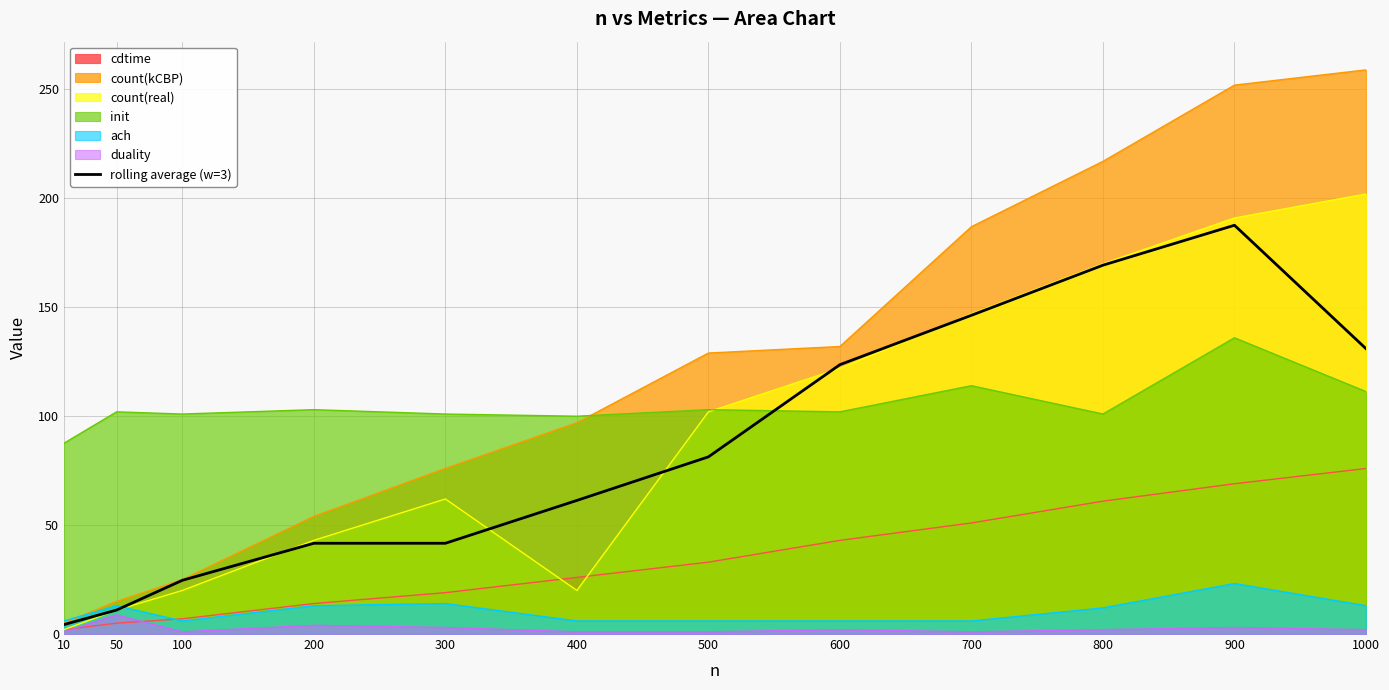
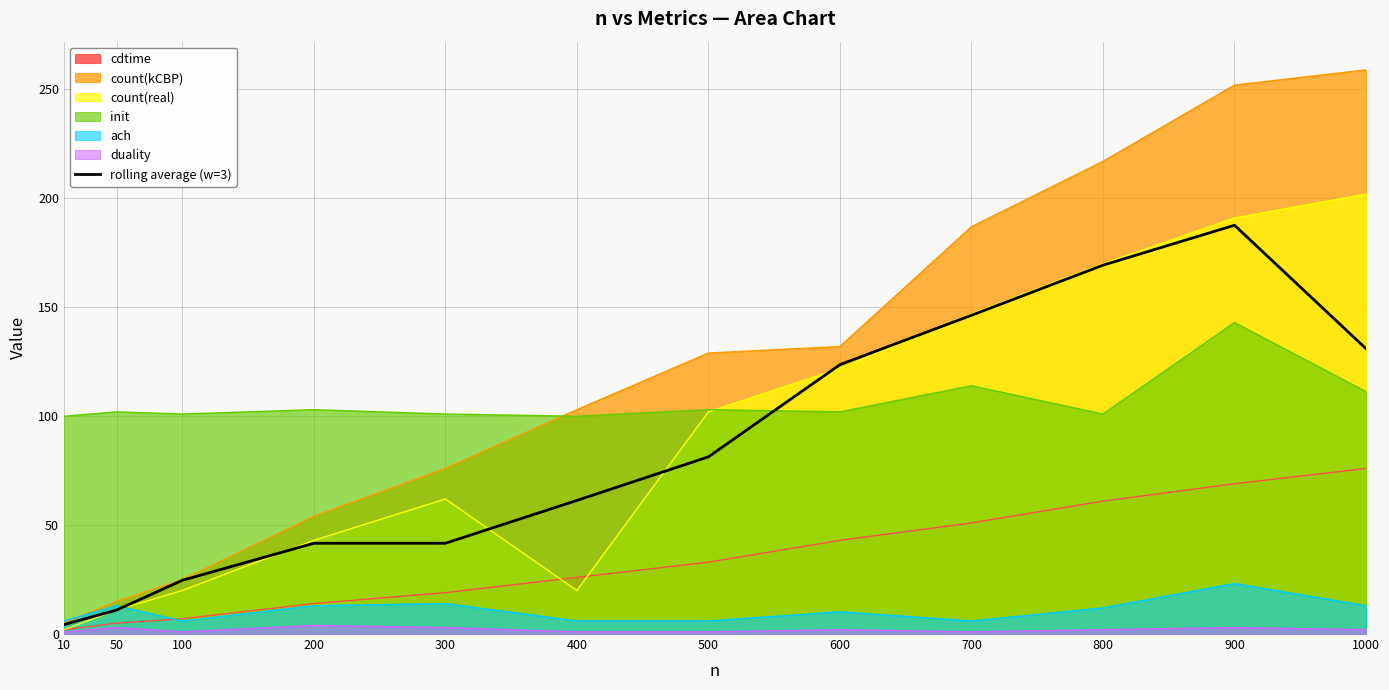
  {
    "cdtime": {
      "50": 5,
      "300": 19,
      "400": 26,
      "500": 33,
      "600": 43,
      "700": 51,
      "800": 61,
      "900": 69,
      "1000": 76
    },
    "count(kCBP)": {
      "50": 15,
      "200": 54,
      "300": 76,
-     "400": 97,
+     "400": 103,
      "500": 129,
      "600": 132,
      "700": 187,
      "800": 217,
      "900": 252,
      "1000": 259
    },
    "count(real)": {
      "100": 20,
      "200": 43,
      "300": 62,
      "400": 20,
      "600": 122,
      "900": 191,
      "1000": 202
    },
    "init": {
-     "10": 88,
+     "10": 100,
      "50": 102,
      "100": 101,
      "200": 103,
      "300": 101,
      "400": 100,
      "600": 102,
      "700": 114,
      "800": 101,
-     "900": 136,
+     "900": 143,
      "1000": 111
    },
    "ach": {
      "50": 13,
      "300": 14,
      "400": 6,
      "500": 6,
-     "600": 6,
+     "600": 10,
      "700": 6,
      "800": 12,
      "900": 23,
      "1000": 13
    },
    "duality": {
-     "50": 9,
+     "50": 3,
      "100": 1,
      "200": 4,
      "300": 3,
      "400": 1,
      "500": 1,
      "600": 2,
      "700": 1,
      "800": 2,
      "900": 3,
      "1000": 2
    },
    "rolling average (w=3)": {
      "200": 42,
      "300": 42,
      "400": 61,
      "500": 81,
      "600": 124,
      "900": 188,
      "1000": 131
    }
  }
